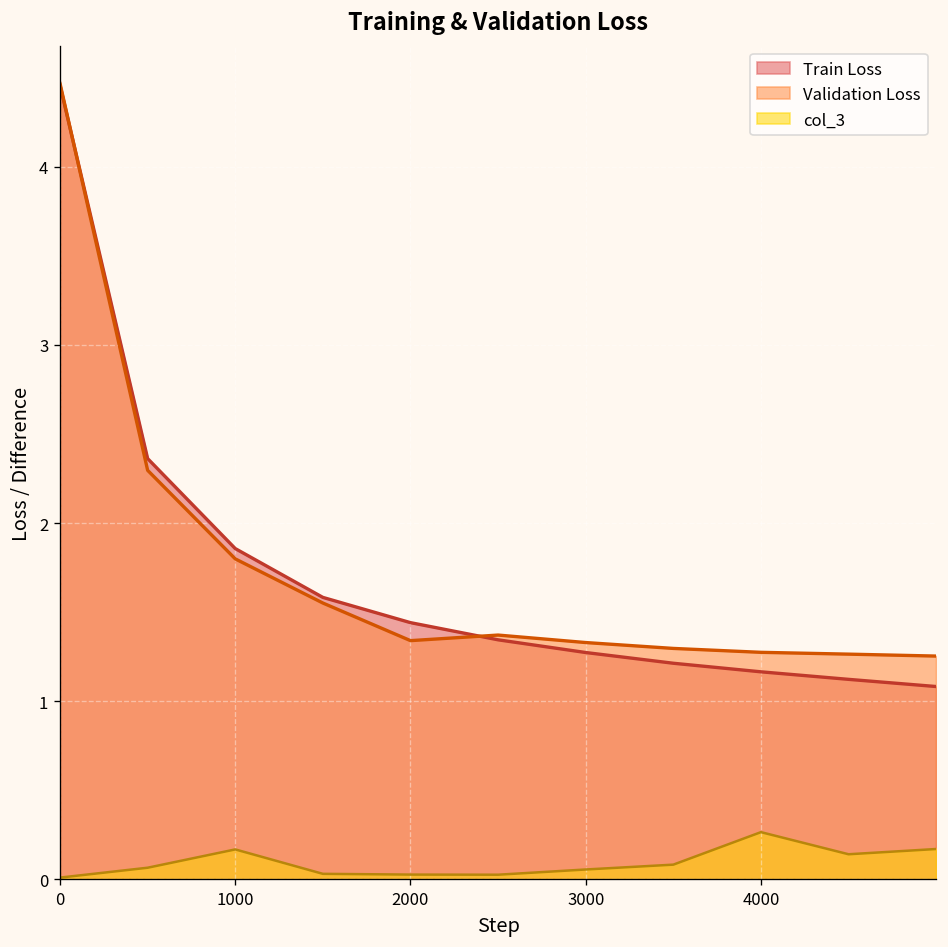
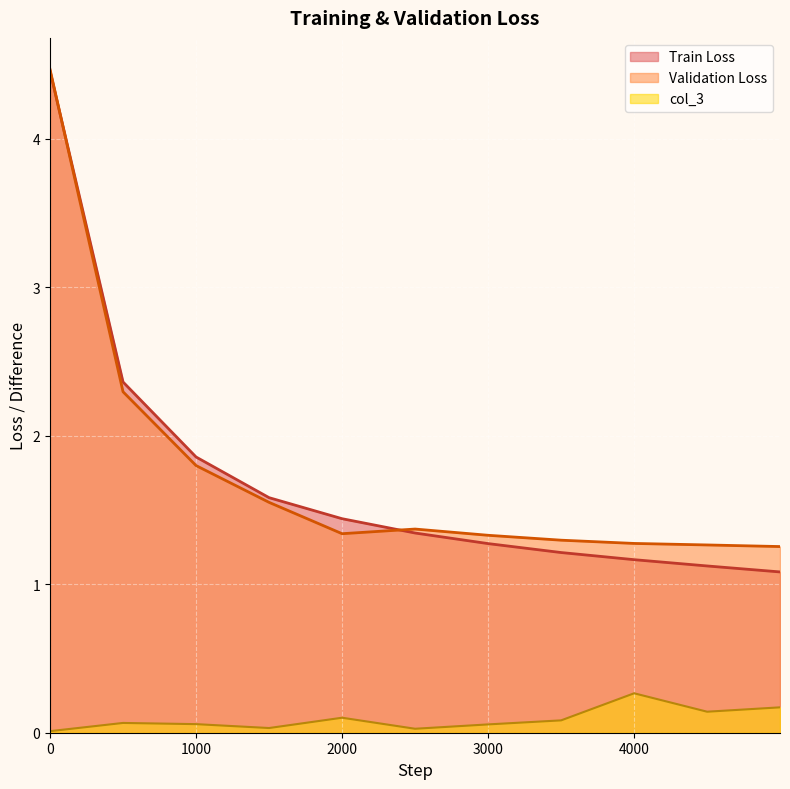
  {
    "col_3": {
      "0": 0.01,
-     "1000": 0.17,
-     "2000": 0.03,
+     "1000": 0.06,
+     "2000": 0.10,
      "3000": 0.06,
      "4000": 0.27
    }
  }
